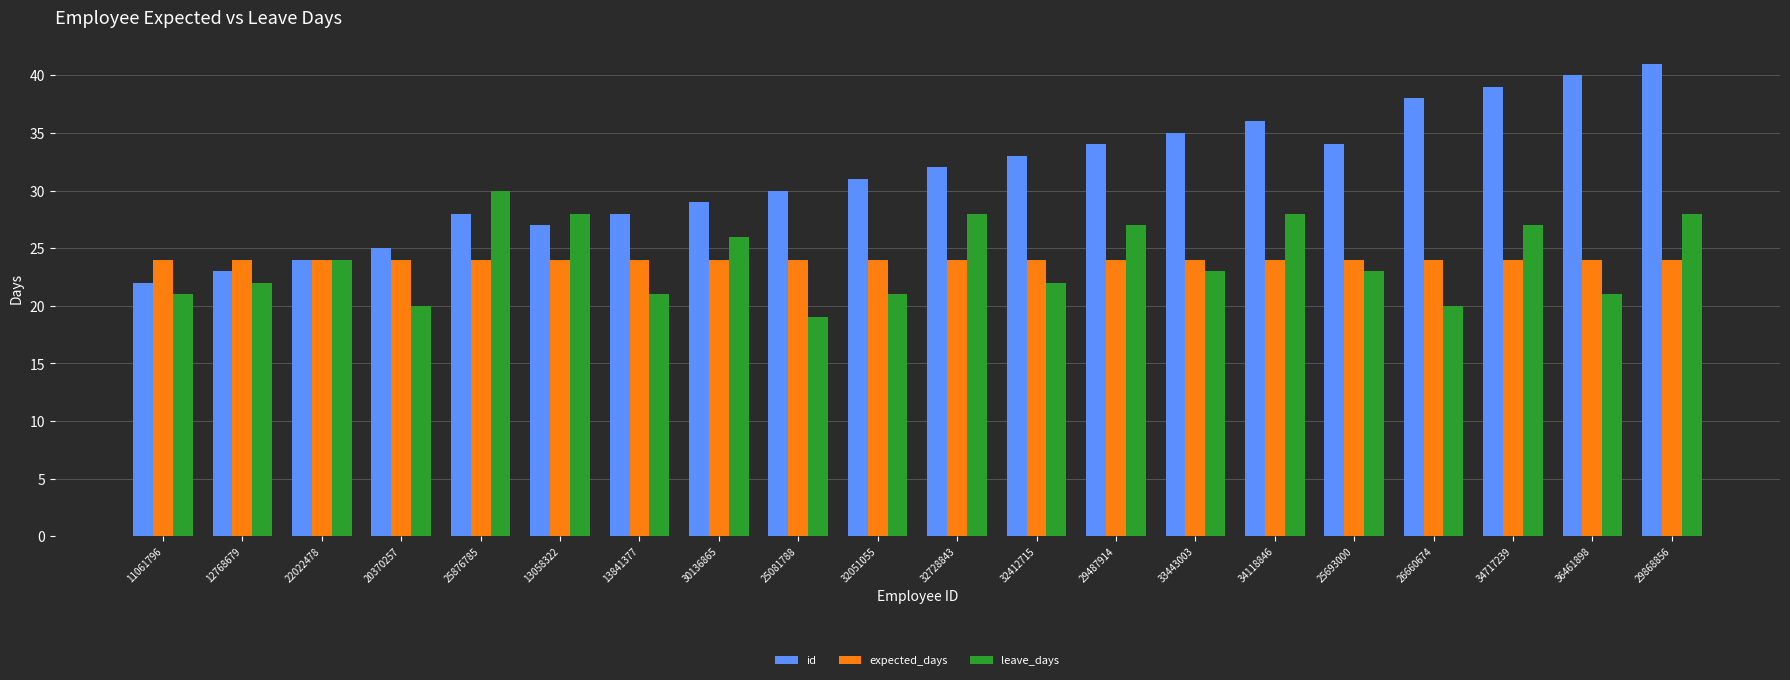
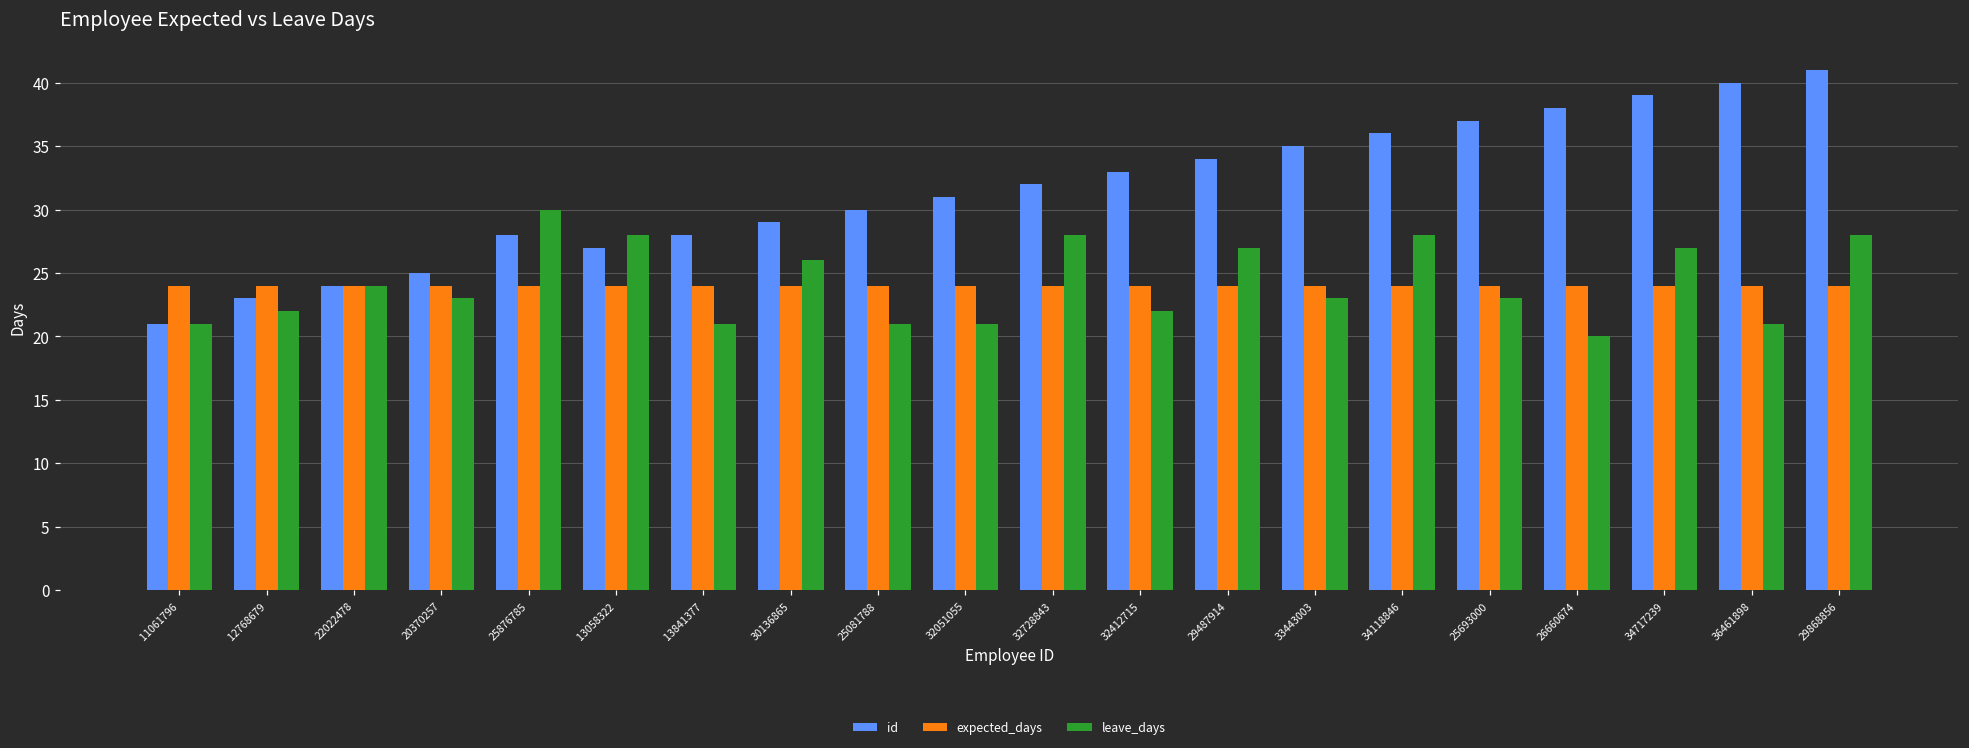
  {
    "id": {
-     "11061796": 22,
+     "11061796": 21,
      "12768679": 23,
      "22022478": 24,
      "20370257": 25,
      "25876785": 28,
      "13058322": 27,
      "13841377": 28,
      "30136865": 29,
      "25081788": 30,
      "32051055": 31,
      "32728843": 32,
      "32412715": 33,
      "29487914": 34,
      "33443003": 35,
      "34118846": 36,
-     "25693000": 34,
+     "25693000": 37,
      "26660674": 38,
      "34717239": 39,
      "36461898": 40,
      "29868856": 41
    },
    "expected_days": {
      "11061796": 24,
      "12768679": 24,
      "22022478": 24,
      "20370257": 24,
      "25876785": 24,
      "13058322": 24,
      "13841377": 24,
      "30136865": 24,
      "25081788": 24,
      "32051055": 24,
      "32728843": 24,
      "32412715": 24,
      "29487914": 24,
      "33443003": 24,
      "34118846": 24,
      "25693000": 24,
      "26660674": 24,
      "34717239": 24,
      "36461898": 24,
      "29868856": 24
    },
    "leave_days": {
      "11061796": 21,
      "12768679": 22,
      "22022478": 24,
-     "20370257": 20,
+     "20370257": 23,
      "25876785": 30,
      "13058322": 28,
      "13841377": 21,
      "30136865": 26,
-     "25081788": 19,
+     "25081788": 21,
      "32051055": 21,
      "32728843": 28,
      "32412715": 22,
      "29487914": 27,
      "33443003": 23,
      "34118846": 28,
      "25693000": 23,
      "26660674": 20,
      "34717239": 27,
      "36461898": 21,
      "29868856": 28
    }
  }
